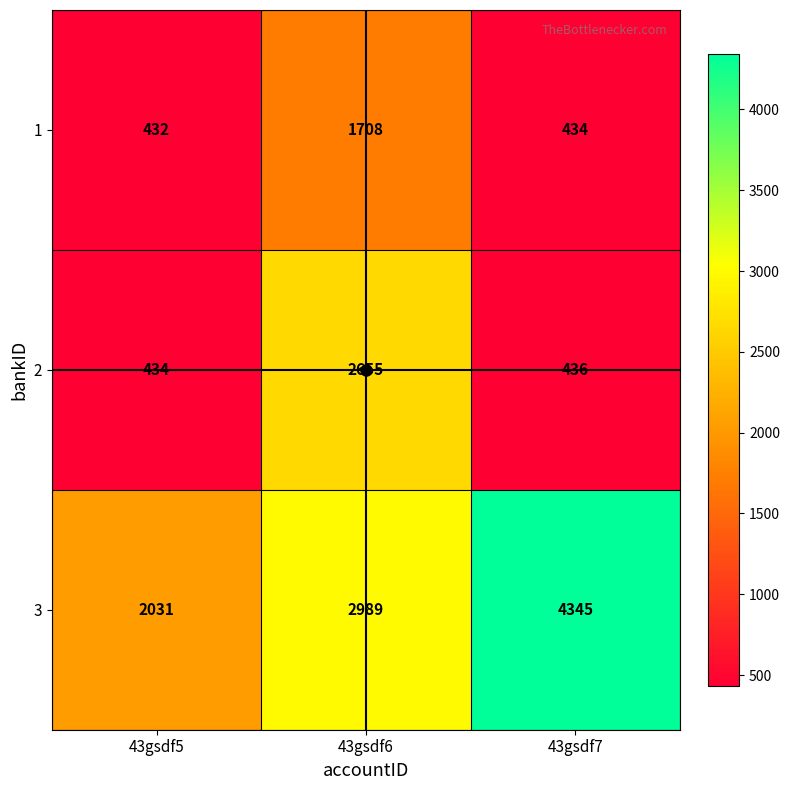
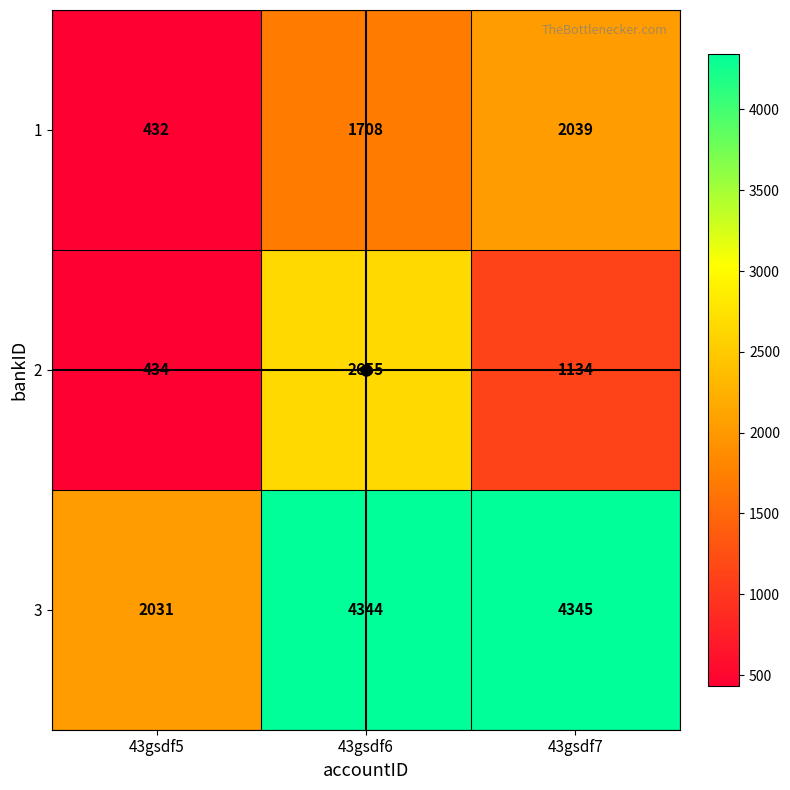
  {
    "1": {
      "43gsdf5": 432,
      "43gsdf6": 1708,
-     "43gsdf7": 434
+     "43gsdf7": 2039
    },
    "2": {
      "43gsdf5": 434,
-     "43gsdf7": 436
+     "43gsdf7": 1134
    },
    "3": {
      "43gsdf5": 2031,
-     "43gsdf6": 2989,
+     "43gsdf6": 4344,
      "43gsdf7": 4345
    }
  }
